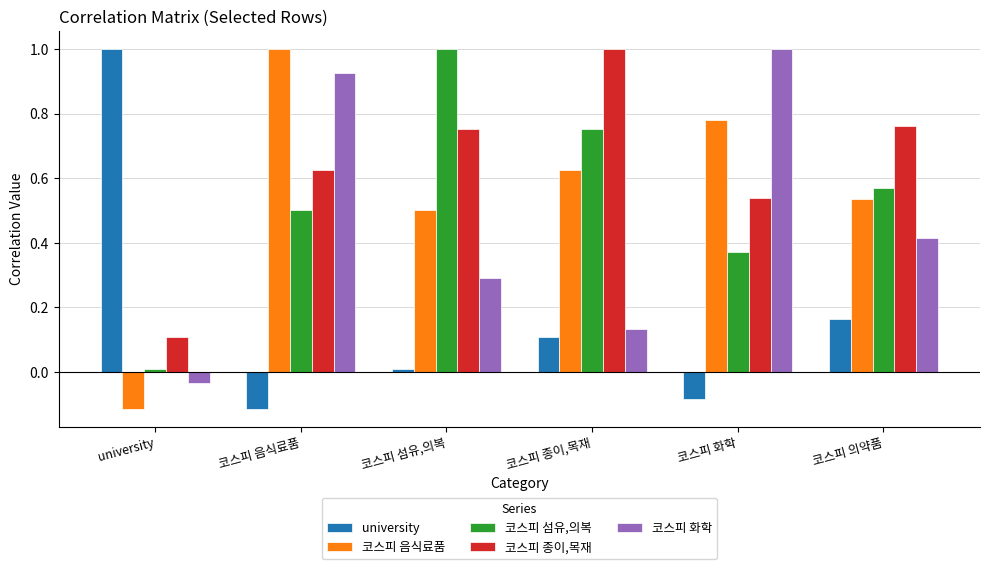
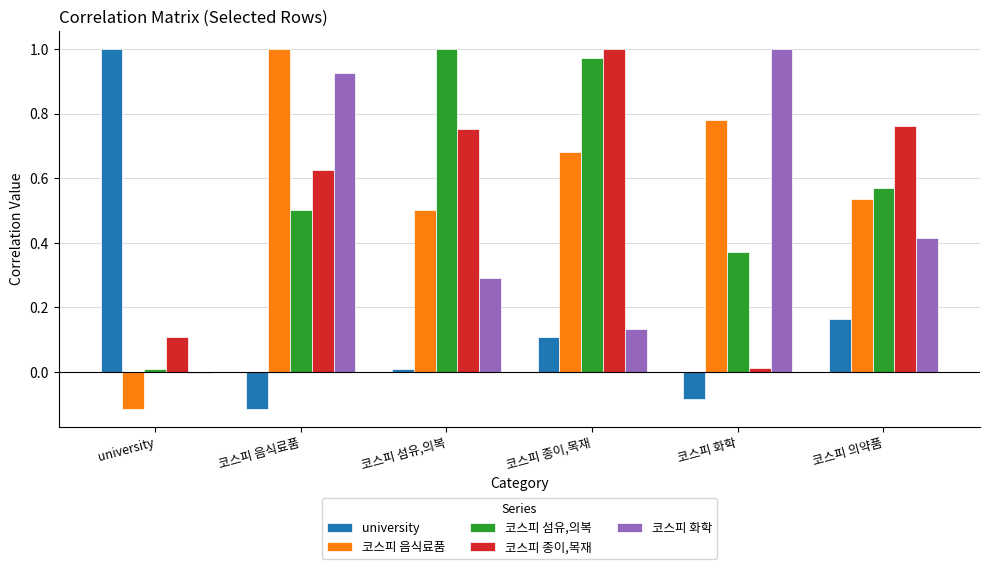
  {
    "university": {
      "university": 1.00,
      "코스피 음식료품": -0.11,
      "코스피 섬유,의복": 0.01,
      "코스피 종이,목재": 0.11,
      "코스피 화학": -0.08,
      "코스피 의약품": 0.16
    },
    "코스피 음식료품": {
      "university": -0.11,
      "코스피 음식료품": 1.00,
      "코스피 섬유,의복": 0.50,
-     "코스피 종이,목재": 0.63,
+     "코스피 종이,목재": 0.68,
      "코스피 화학": 0.78,
      "코스피 의약품": 0.54
    },
    "코스피 섬유,의복": {
      "university": 0.01,
      "코스피 음식료품": 0.50,
      "코스피 섬유,의복": 1.00,
-     "코스피 종이,목재": 0.75,
+     "코스피 종이,목재": 0.97,
      "코스피 화학": 0.37,
      "코스피 의약품": 0.57
    },
    "코스피 종이,목재": {
      "university": 0.11,
      "코스피 음식료품": 0.63,
      "코스피 섬유,의복": 0.75,
      "코스피 종이,목재": 1.00,
-     "코스피 화학": 0.54,
+     "코스피 화학": 0.01,
      "코스피 의약품": 0.76
    },
    "코스피 화학": {
-     "university": -0.03,
+     "university": 0.00,
      "코스피 음식료품": 0.93,
      "코스피 섬유,의복": 0.29,
      "코스피 종이,목재": 0.13,
      "코스피 화학": 1.00,
      "코스피 의약품": 0.41
    }
  }
